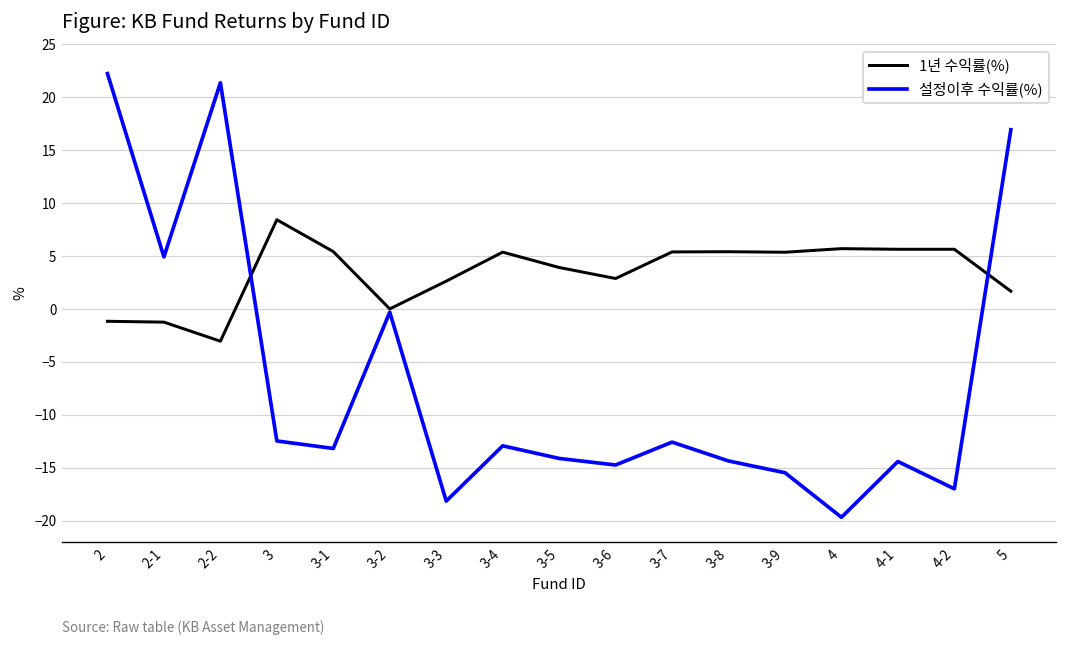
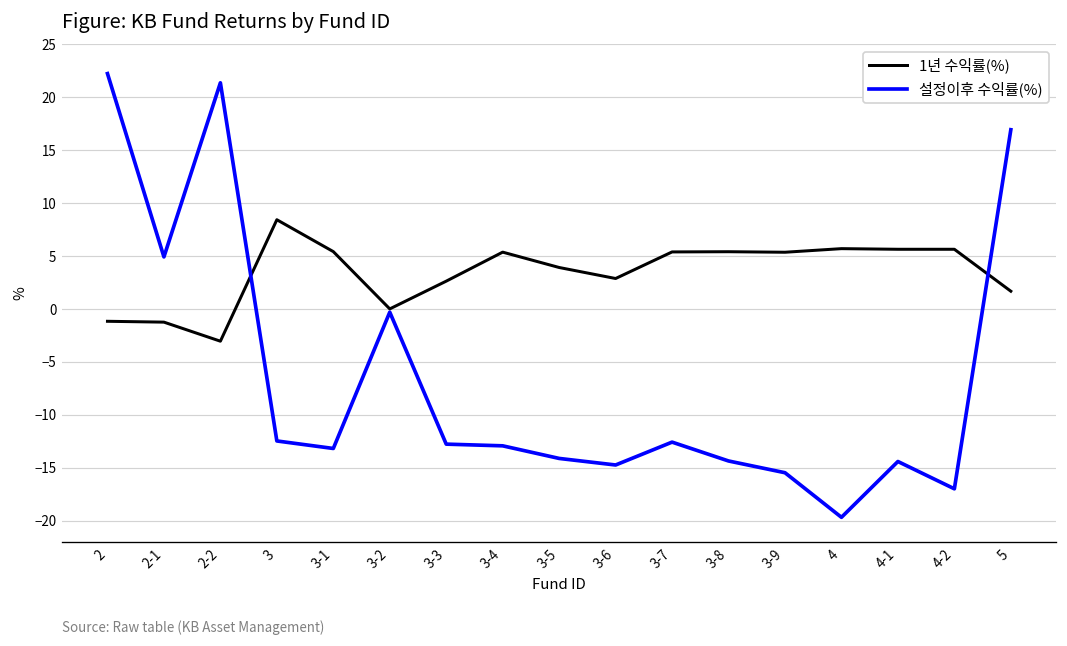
  {
    "1년 수익률(%)": {
      "2": -1,
      "2-1": -1,
      "2-2": -3,
      "3": 8,
      "3-1": 5,
      "3-2": 0,
      "3-3": 3,
      "3-4": 5,
      "3-5": 4,
      "3-6": 3,
      "3-7": 5,
      "3-8": 5,
      "3-9": 5,
      "4": 6,
      "4-1": 6,
      "4-2": 6,
      "5": 2
    },
    "설정이후 수익률(%)": {
      "2": 22,
      "2-1": 5,
      "2-2": 21,
      "3": -12,
      "3-1": -13,
      "3-2": 0,
-     "3-3": -18,
+     "3-3": -13,
      "3-4": -13,
      "3-5": -14,
      "3-6": -15,
      "3-7": -13,
      "3-8": -14,
      "3-9": -15,
      "4": -20,
      "4-1": -14,
      "4-2": -17,
      "5": 17
    }
  }
